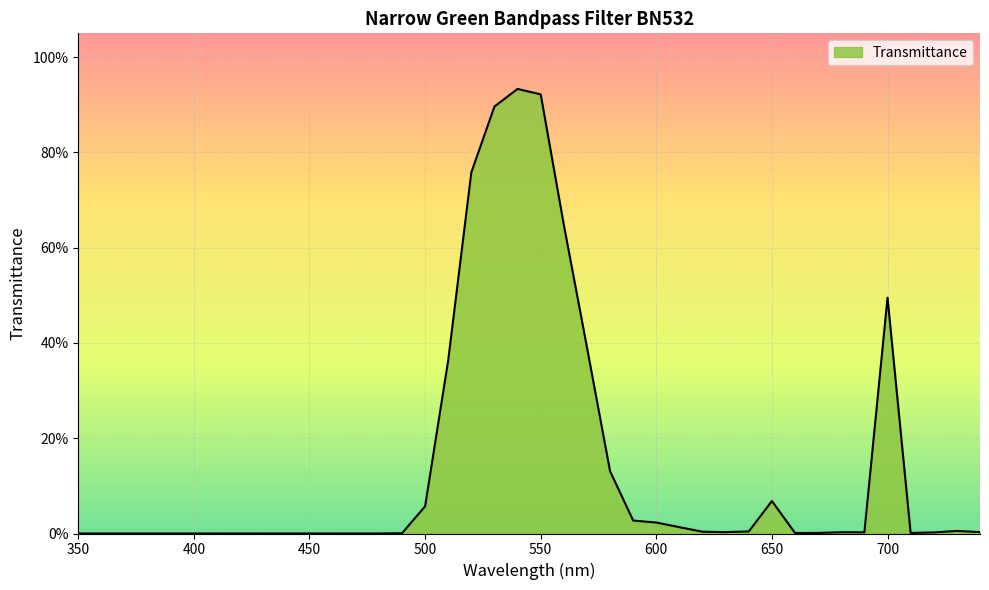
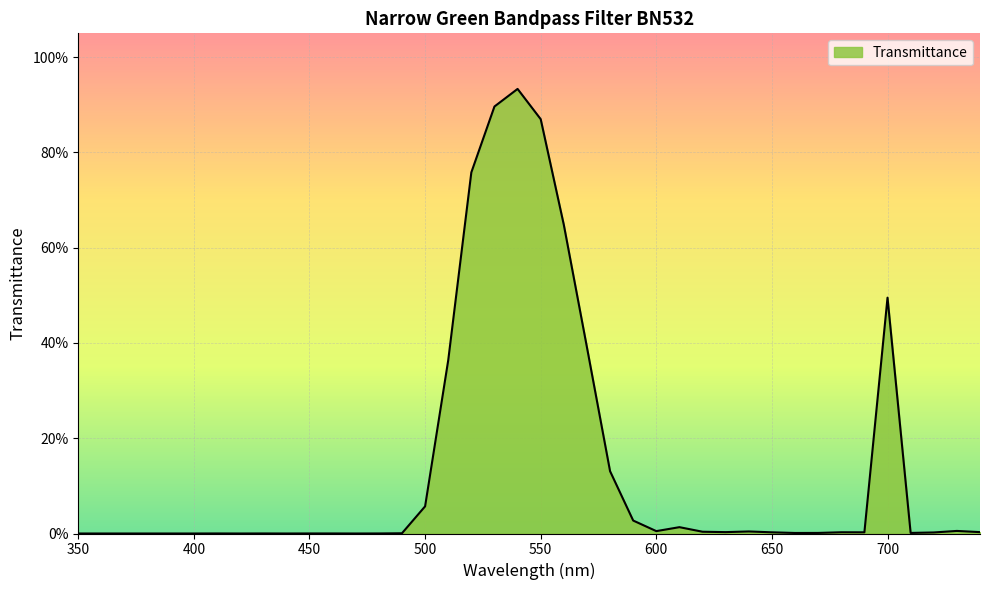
  {
    "350": "0%",
    "400": "0%",
    "450": "0%",
    "500": "6%",
-   "550": "92%",
-   "600": "2%",
-   "650": "7%",
+   "550": "87%",
+   "600": "1%",
+   "650": "0%",
    "700": "50%"
  }
